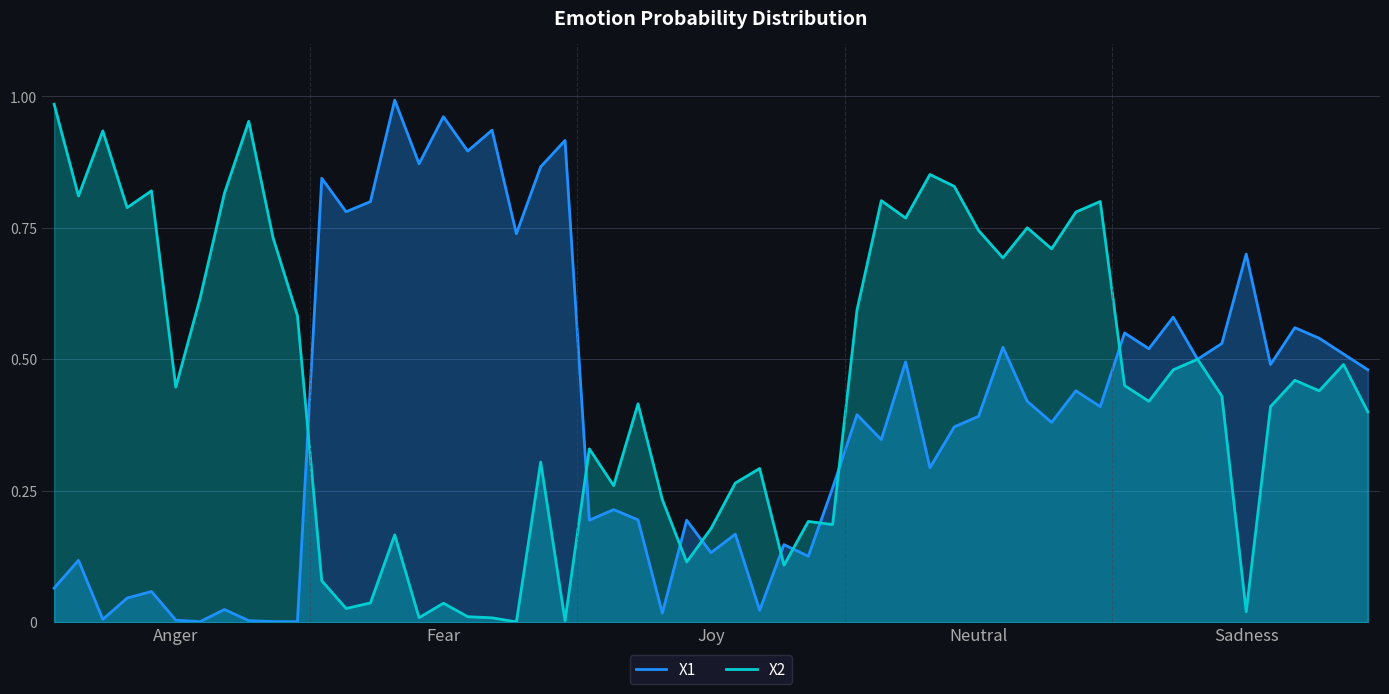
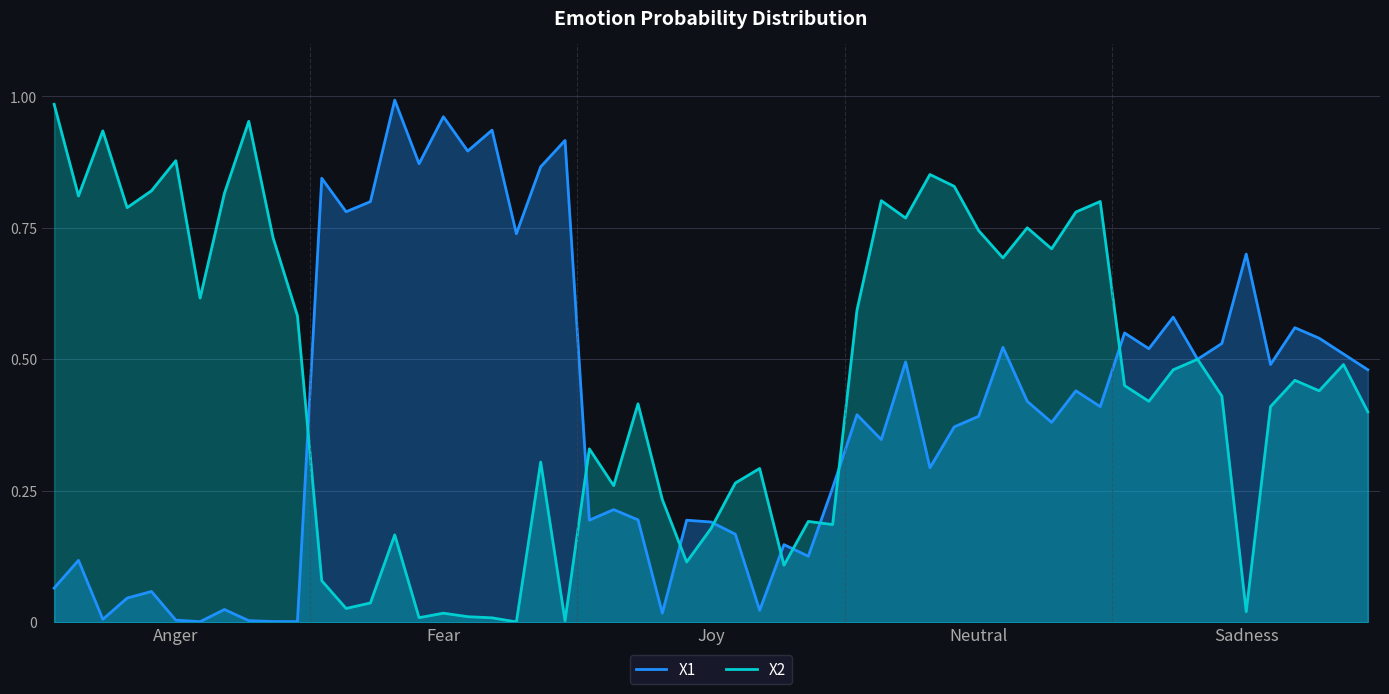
  {
    "X1": {
      "Anger": 0.00,
      "Fear": 0.96,
-     "Joy": 0.13,
+     "Joy": 0.19,
      "Neutral": 0.39,
      "Sadness": 0.70
    },
    "X2": {
-     "Anger": 0.45,
-     "Fear": 0.04,
+     "Anger": 0.88,
+     "Fear": 0.02,
      "Joy": 0.18,
      "Neutral": 0.74,
      "Sadness": 0.02
    }
  }
